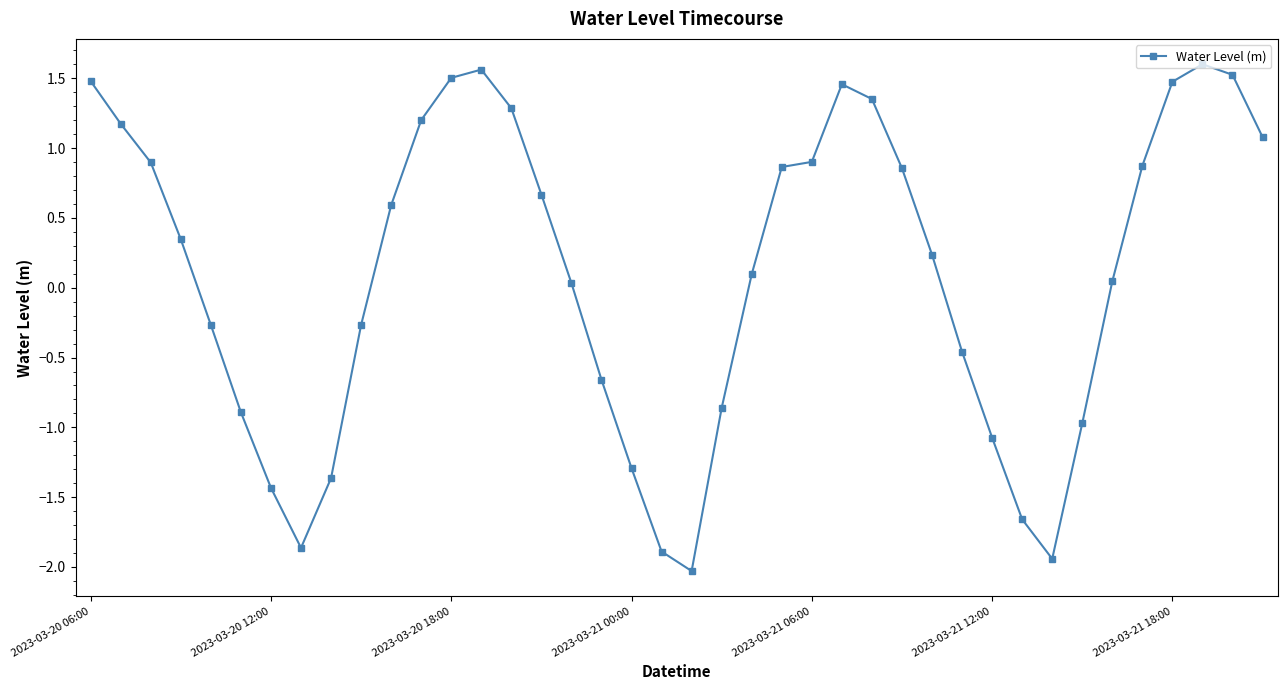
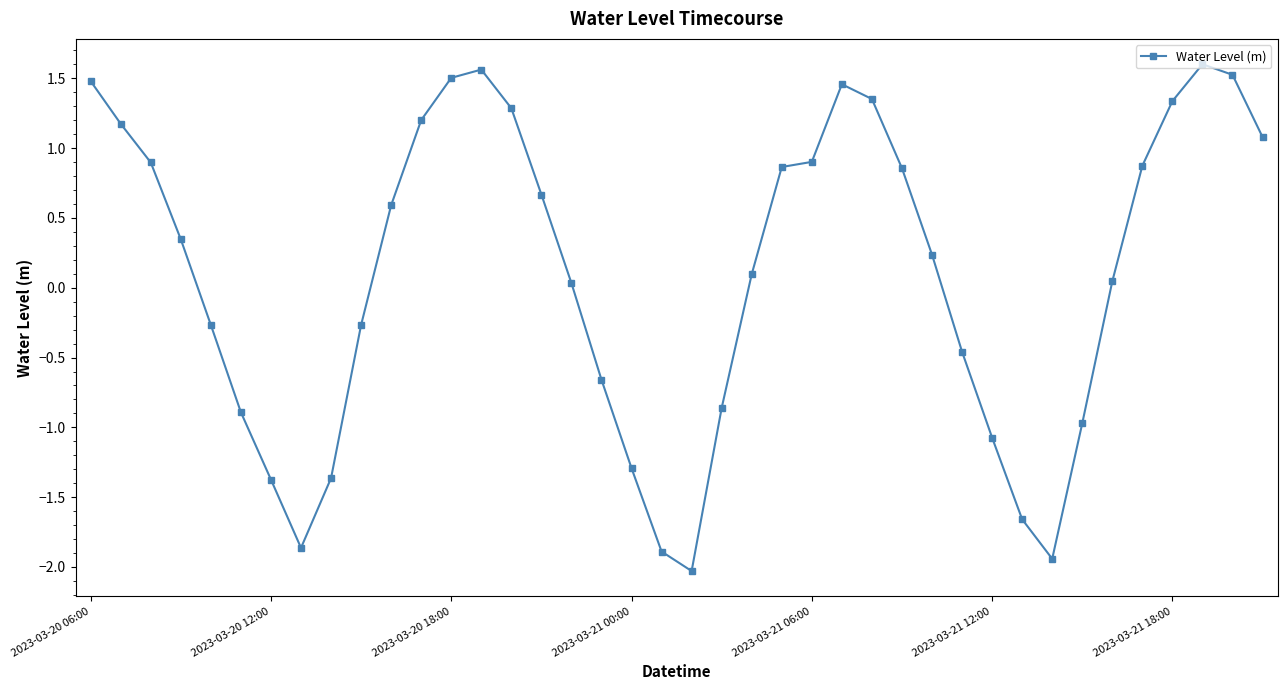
  {
    "2023-03-20 06:00": 1.48,
-   "2023-03-20 12:00": -1.43,
+   "2023-03-20 12:00": -1.37,
    "2023-03-20 18:00": 1.50,
    "2023-03-21 00:00": -1.29,
    "2023-03-21 06:00": 0.90,
    "2023-03-21 12:00": -1.07,
-   "2023-03-21 18:00": 1.48
+   "2023-03-21 18:00": 1.34
  }
